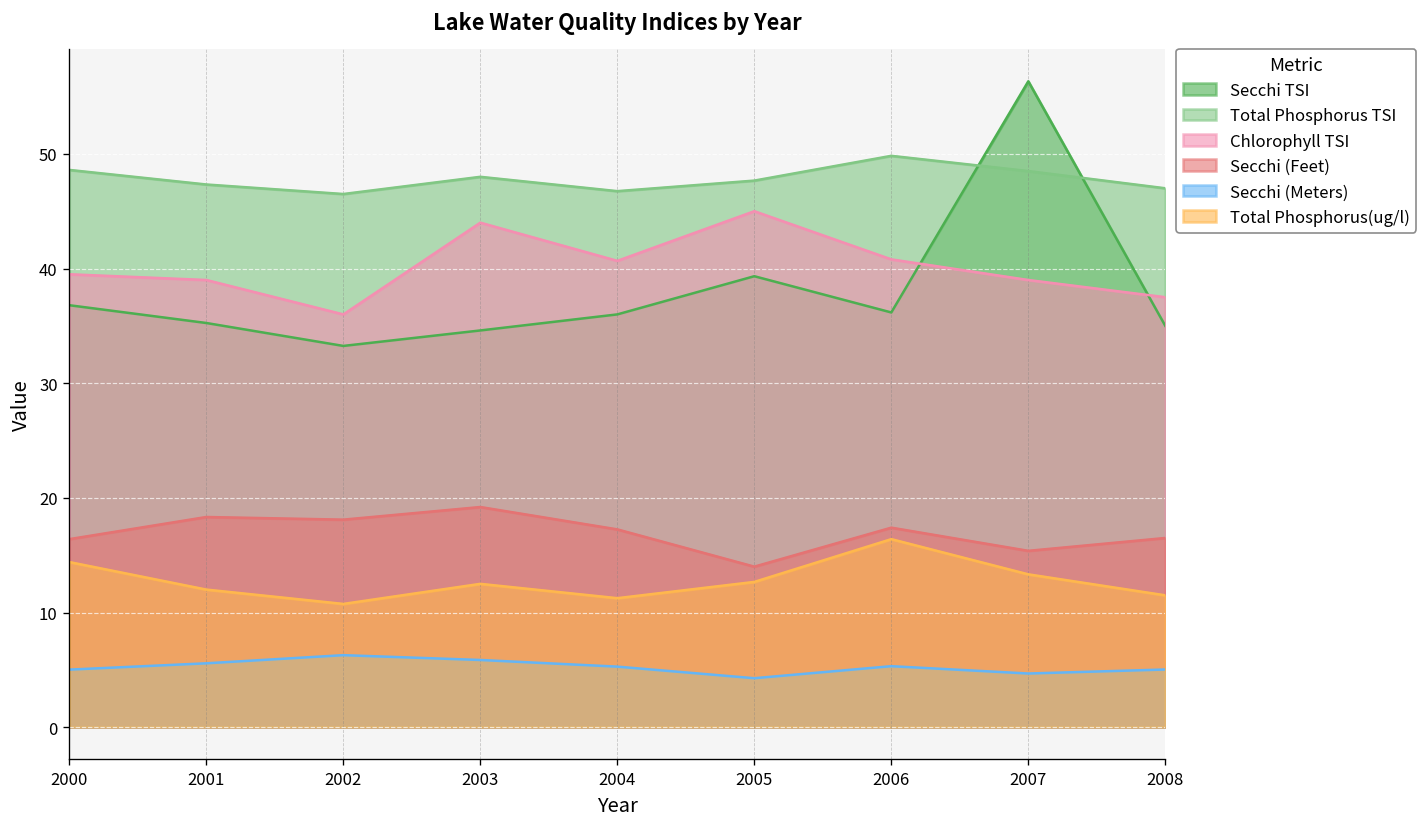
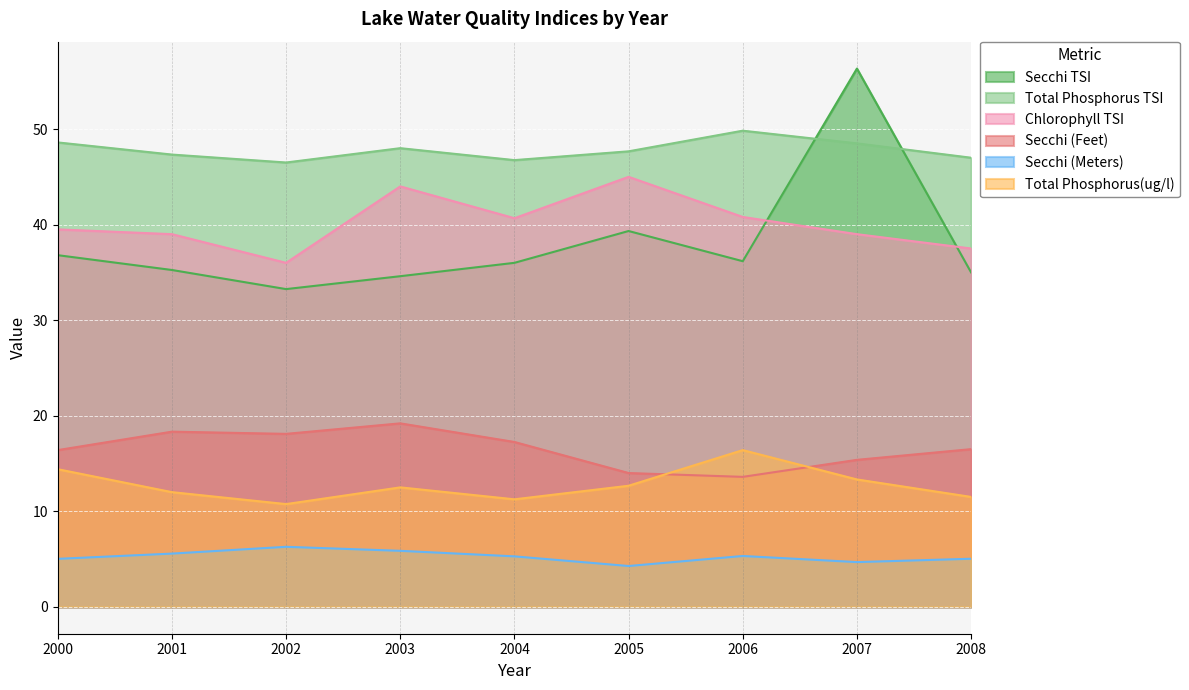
  {
    "Secchi TSI": {
      "2000": 37,
      "2001": 35,
      "2002": 33,
      "2003": 35,
      "2004": 36,
      "2005": 39,
      "2006": 36,
      "2007": 56,
      "2008": 35
    },
    "Total Phosphorus TSI": {
      "2000": 49,
      "2001": 47,
      "2002": 47,
      "2003": 48,
      "2004": 47,
      "2005": 48,
      "2006": 50,
      "2007": 49,
      "2008": 47
    },
    "Chlorophyll TSI": {
      "2000": 40,
      "2001": 39,
      "2002": 36,
      "2003": 44,
      "2004": 41,
      "2005": 45,
      "2006": 41,
      "2007": 39,
      "2008": 38
    },
    "Secchi (Feet)": {
      "2000": 16,
      "2001": 18,
      "2002": 18,
      "2003": 19,
      "2004": 17,
      "2005": 14,
-     "2006": 17,
+     "2006": 14,
      "2007": 15,
      "2008": 17
    },
    "Secchi (Meters)": {
      "2000": 5,
      "2001": 6,
      "2002": 6,
      "2003": 6,
      "2004": 5,
      "2005": 4,
      "2006": 5,
      "2007": 5,
      "2008": 5
    },
    "Total Phosphorus(ug/l)": {
      "2000": 14,
      "2001": 12,
      "2002": 11,
      "2003": 13,
      "2004": 11,
      "2005": 13,
      "2006": 16,
      "2007": 13,
      "2008": 12
    }
  }
